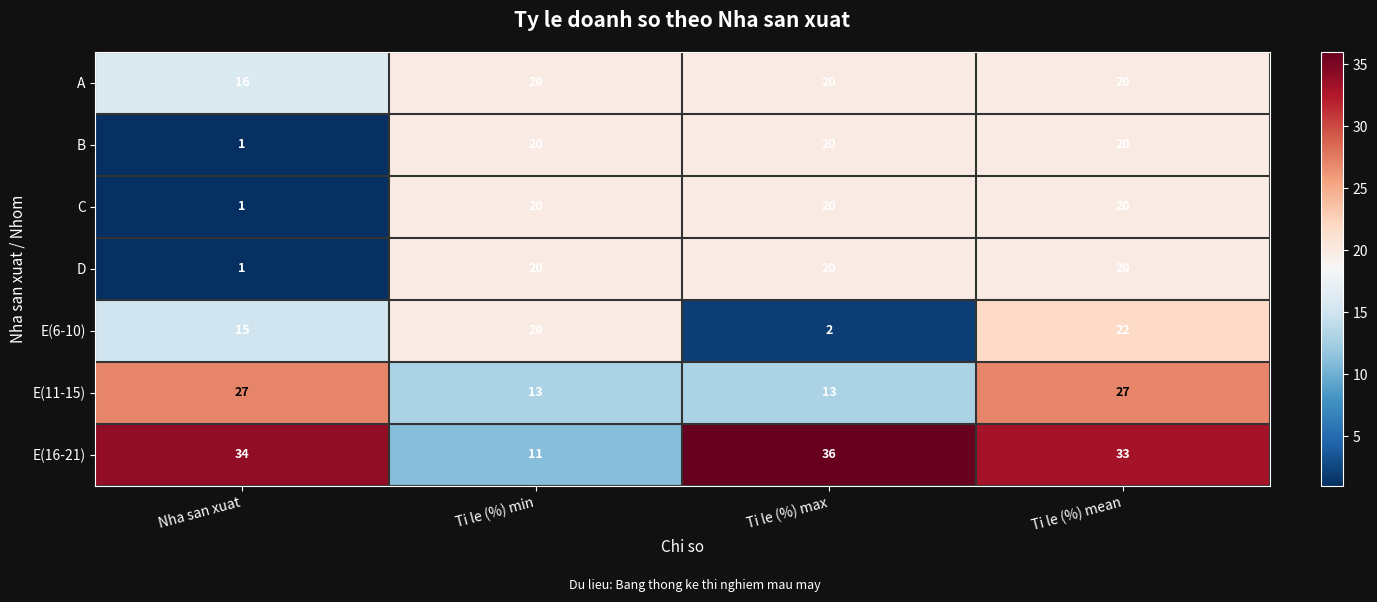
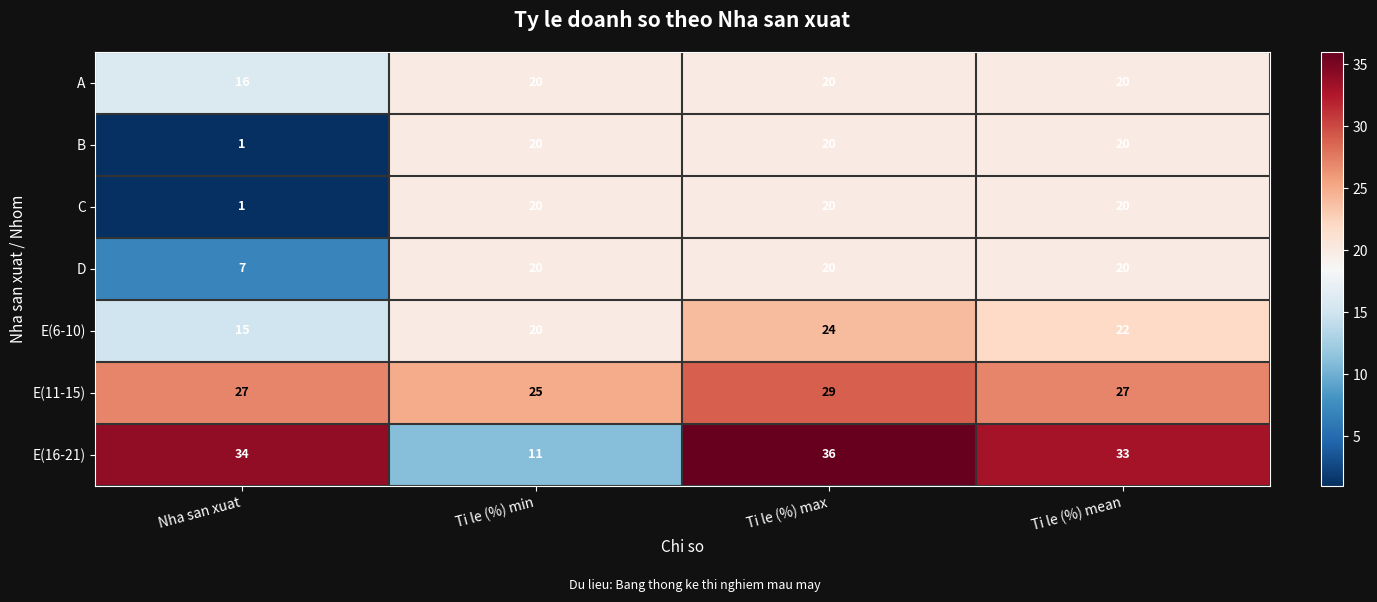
  {
    "B": {
      "Nha san xuat": 1
    },
    "C": {
      "Nha san xuat": 1
    },
    "D": {
-     "Nha san xuat": 1
+     "Nha san xuat": 7
    },
    "E(6-10)": {
-     "Ti le (%) max": 2,
+     "Ti le (%) max": 24,
      "Ti le (%) mean": 22
    },
    "E(11-15)": {
      "Nha san xuat": 27,
-     "Ti le (%) min": 13,
-     "Ti le (%) max": 13,
+     "Ti le (%) min": 25,
+     "Ti le (%) max": 29,
      "Ti le (%) mean": 27
    },
    "E(16-21)": {
      "Nha san xuat": 34,
      "Ti le (%) min": 11,
      "Ti le (%) max": 36,
      "Ti le (%) mean": 33
    }
  }
